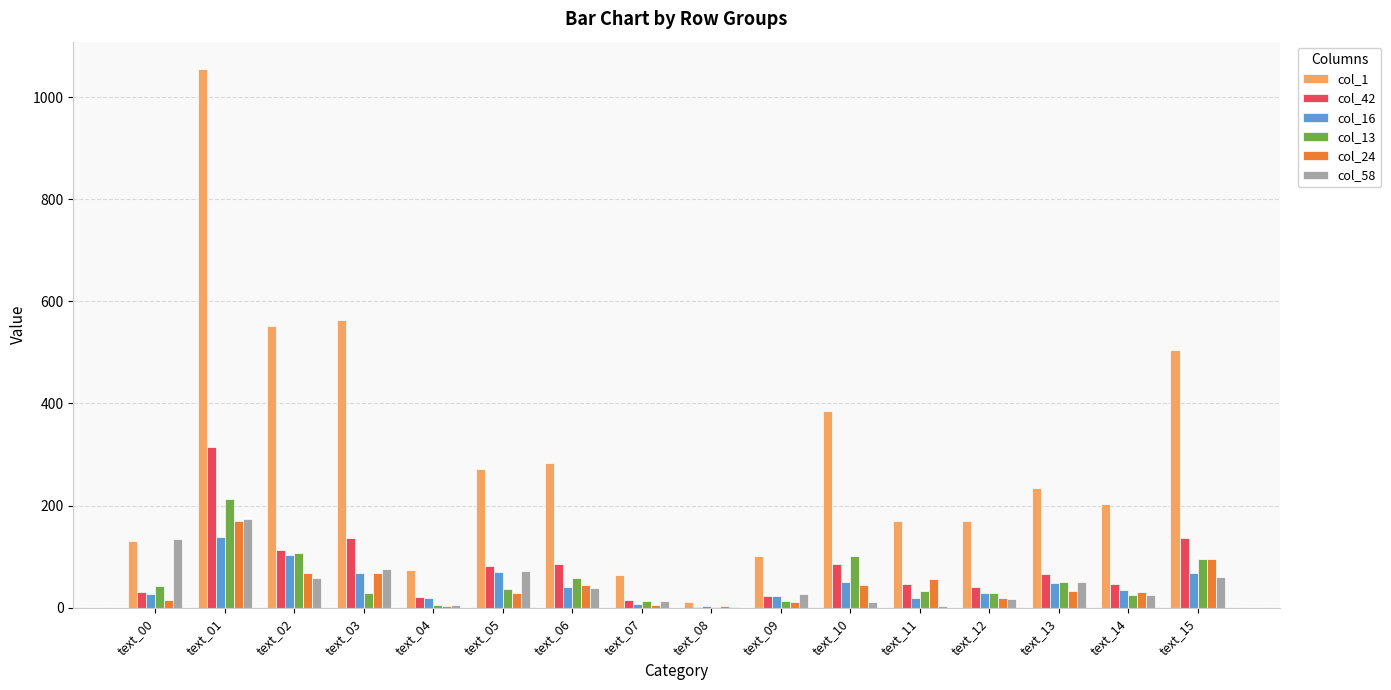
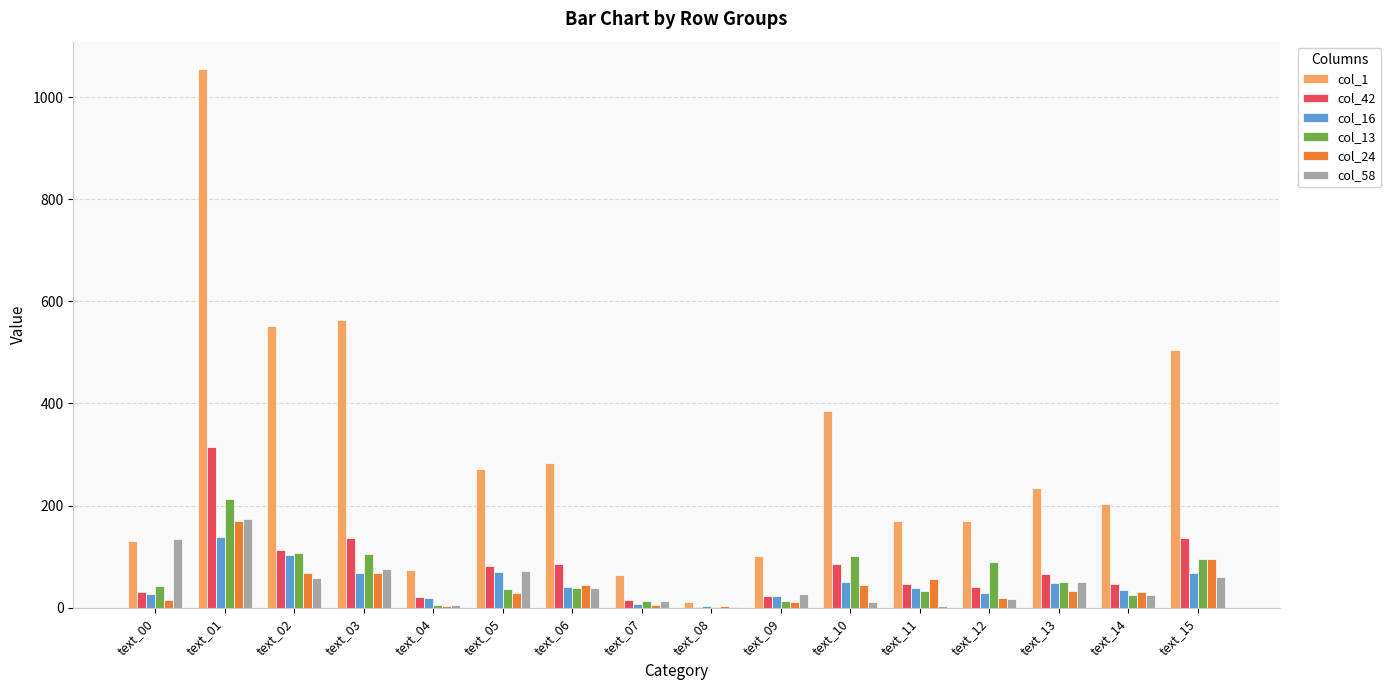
  {
    "col_1": {
      "text_00": 130,
      "text_01": 1060,
      "text_02": 550,
      "text_03": 560,
      "text_04": 70,
      "text_05": 270,
      "text_06": 280,
      "text_07": 60,
      "text_08": 10,
      "text_09": 100,
      "text_10": 390,
      "text_11": 170,
      "text_12": 170,
      "text_13": 240,
      "text_14": 200,
      "text_15": 510
    },
    "col_42": {
      "text_00": 30,
      "text_01": 320,
      "text_02": 110,
      "text_03": 140,
      "text_04": 20,
      "text_05": 80,
      "text_06": 90,
      "text_07": 20,
      "text_09": 20,
      "text_10": 90,
      "text_11": 50,
      "text_12": 40,
      "text_13": 70,
      "text_14": 50,
      "text_15": 140
    },
    "col_16": {
      "text_00": 30,
      "text_01": 140,
      "text_02": 100,
      "text_03": 70,
      "text_04": 20,
      "text_05": 70,
      "text_06": 40,
      "text_07": 10,
      "text_09": 20,
      "text_10": 50,
-     "text_11": 20,
+     "text_11": 40,
      "text_12": 30,
      "text_13": 50,
      "text_14": 40,
      "text_15": 70
    },
    "col_13": {
      "text_00": 40,
      "text_01": 210,
      "text_02": 110,
-     "text_03": 30,
+     "text_03": 110,
      "text_04": 10,
      "text_05": 40,
-     "text_06": 60,
+     "text_06": 40,
      "text_07": 10,
      "text_09": 10,
      "text_10": 100,
      "text_11": 30,
-     "text_12": 30,
+     "text_12": 90,
      "text_13": 50,
      "text_14": 30,
      "text_15": 100
    },
    "col_24": {
      "text_00": 20,
      "text_01": 170,
      "text_02": 70,
      "text_03": 70,
      "text_05": 30,
      "text_06": 40,
      "text_07": 10,
      "text_09": 10,
      "text_10": 50,
      "text_11": 60,
      "text_12": 20,
      "text_13": 30,
      "text_14": 30,
      "text_15": 100
    },
    "col_58": {
      "text_00": 140,
      "text_01": 170,
      "text_02": 60,
      "text_03": 80,
      "text_04": 10,
      "text_05": 70,
      "text_06": 40,
      "text_07": 10,
      "text_09": 30,
      "text_10": 10,
      "text_12": 20,
      "text_13": 50,
      "text_14": 30,
      "text_15": 60
    }
  }
